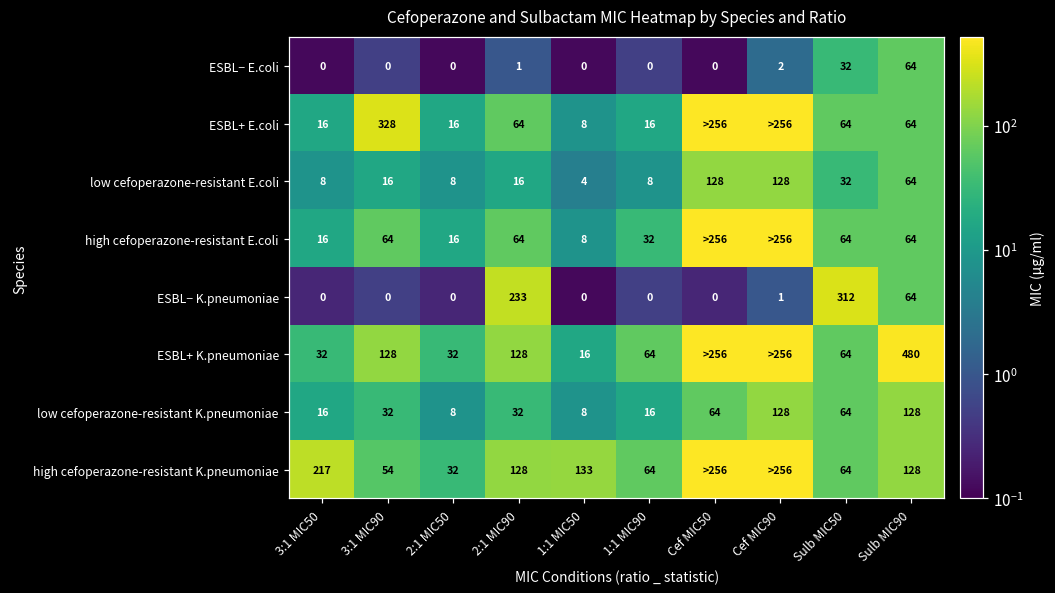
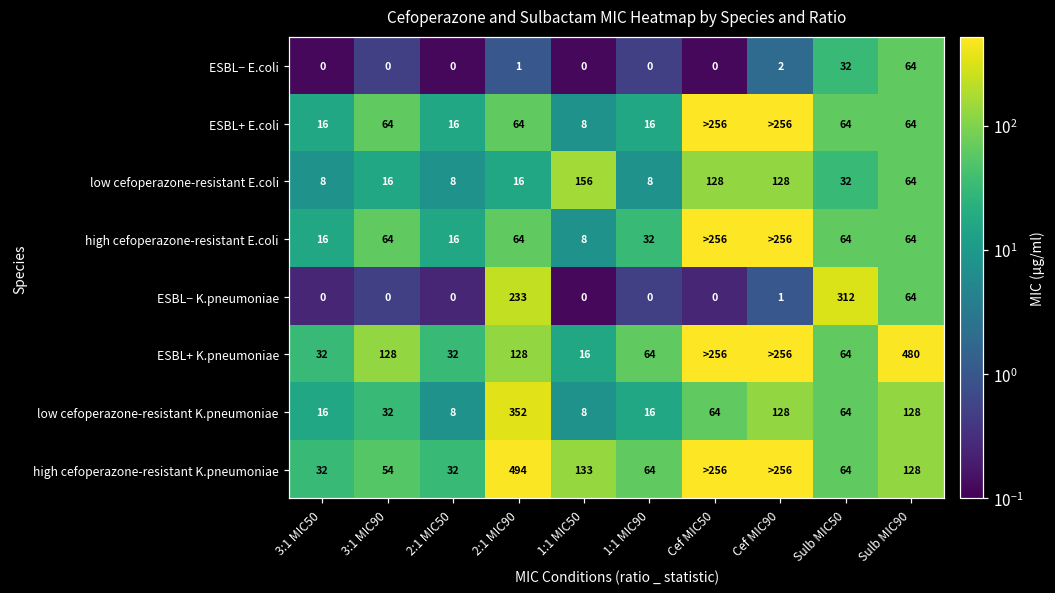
  {
    "ESBL− E.coli": {
      "3:1 MIC50": 0,
      "3:1 MIC90": 0,
      "2:1 MIC50": 0,
      "2:1 MIC90": 1,
      "1:1 MIC50": 0,
      "1:1 MIC90": 0,
      "Cef MIC50": 0,
      "Cef MIC90": 2,
      "Sulb MIC50": 32,
      "Sulb MIC90": 64
    },
    "ESBL+ E.coli": {
      "3:1 MIC50": 16,
-     "3:1 MIC90": 328,
+     "3:1 MIC90": 64,
      "2:1 MIC50": 16,
      "2:1 MIC90": 64,
      "1:1 MIC50": 8,
      "1:1 MIC90": 16,
      "Cef MIC50": 256,
      "Cef MIC90": 256,
      "Sulb MIC50": 64,
      "Sulb MIC90": 64
    },
    "low cefoperazone-resistant E.coli": {
      "3:1 MIC50": 8,
      "3:1 MIC90": 16,
      "2:1 MIC50": 8,
      "2:1 MIC90": 16,
-     "1:1 MIC50": 4,
+     "1:1 MIC50": 156,
      "1:1 MIC90": 8,
      "Cef MIC50": 128,
      "Cef MIC90": 128,
      "Sulb MIC50": 32,
      "Sulb MIC90": 64
    },
    "high cefoperazone-resistant E.coli": {
      "3:1 MIC50": 16,
      "3:1 MIC90": 64,
      "2:1 MIC50": 16,
      "2:1 MIC90": 64,
      "1:1 MIC50": 8,
      "1:1 MIC90": 32,
      "Cef MIC50": 256,
      "Cef MIC90": 256,
      "Sulb MIC50": 64,
      "Sulb MIC90": 64
    },
    "ESBL− K.pneumoniae": {
      "3:1 MIC50": 0,
      "3:1 MIC90": 0,
      "2:1 MIC50": 0,
      "2:1 MIC90": 233,
      "1:1 MIC50": 0,
      "1:1 MIC90": 0,
      "Cef MIC50": 0,
      "Cef MIC90": 1,
      "Sulb MIC50": 312,
      "Sulb MIC90": 64
    },
    "ESBL+ K.pneumoniae": {
      "3:1 MIC50": 32,
      "3:1 MIC90": 128,
      "2:1 MIC50": 32,
      "2:1 MIC90": 128,
      "1:1 MIC50": 16,
      "1:1 MIC90": 64,
      "Cef MIC50": 256,
      "Cef MIC90": 256,
      "Sulb MIC50": 64,
      "Sulb MIC90": 480
    },
    "low cefoperazone-resistant K.pneumoniae": {
      "3:1 MIC50": 16,
      "3:1 MIC90": 32,
      "2:1 MIC50": 8,
-     "2:1 MIC90": 32,
+     "2:1 MIC90": 352,
      "1:1 MIC50": 8,
      "1:1 MIC90": 16,
      "Cef MIC50": 64,
      "Cef MIC90": 128,
      "Sulb MIC50": 64,
      "Sulb MIC90": 128
    },
    "high cefoperazone-resistant K.pneumoniae": {
-     "3:1 MIC50": 217,
+     "3:1 MIC50": 32,
      "3:1 MIC90": 54,
      "2:1 MIC50": 32,
-     "2:1 MIC90": 128,
+     "2:1 MIC90": 494,
      "1:1 MIC50": 133,
      "1:1 MIC90": 64,
      "Cef MIC50": 256,
      "Cef MIC90": 256,
      "Sulb MIC50": 64,
      "Sulb MIC90": 128
    }
  }
